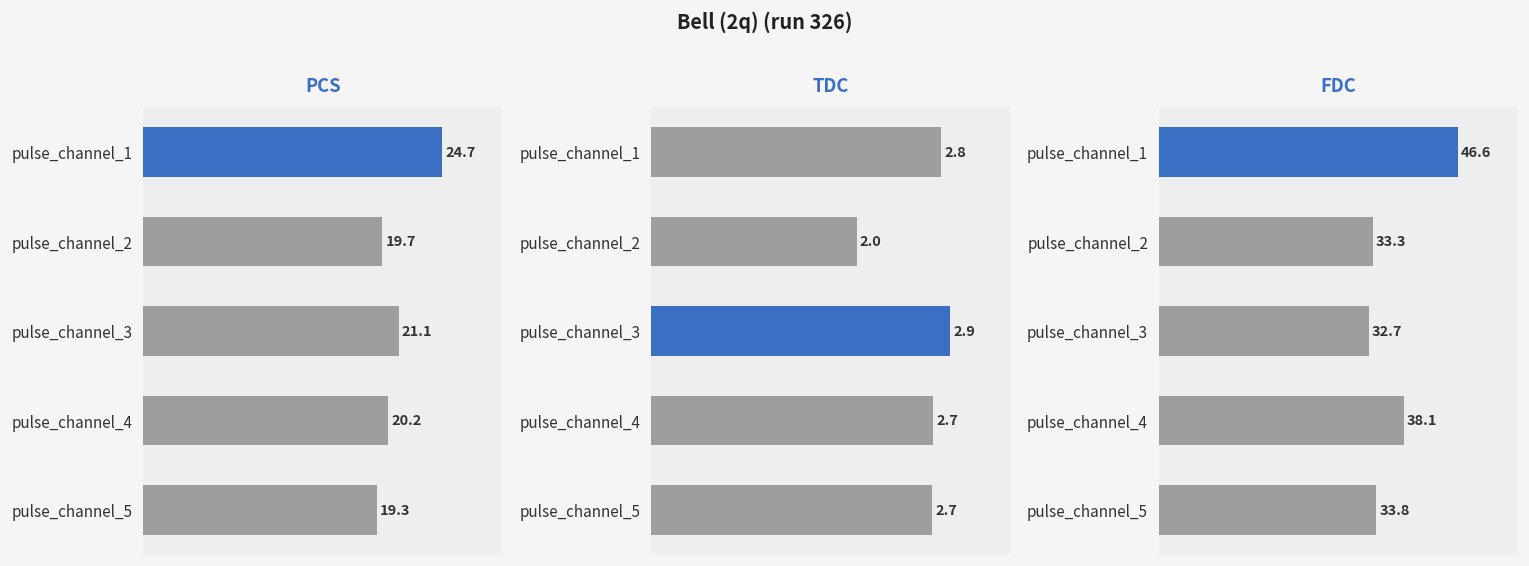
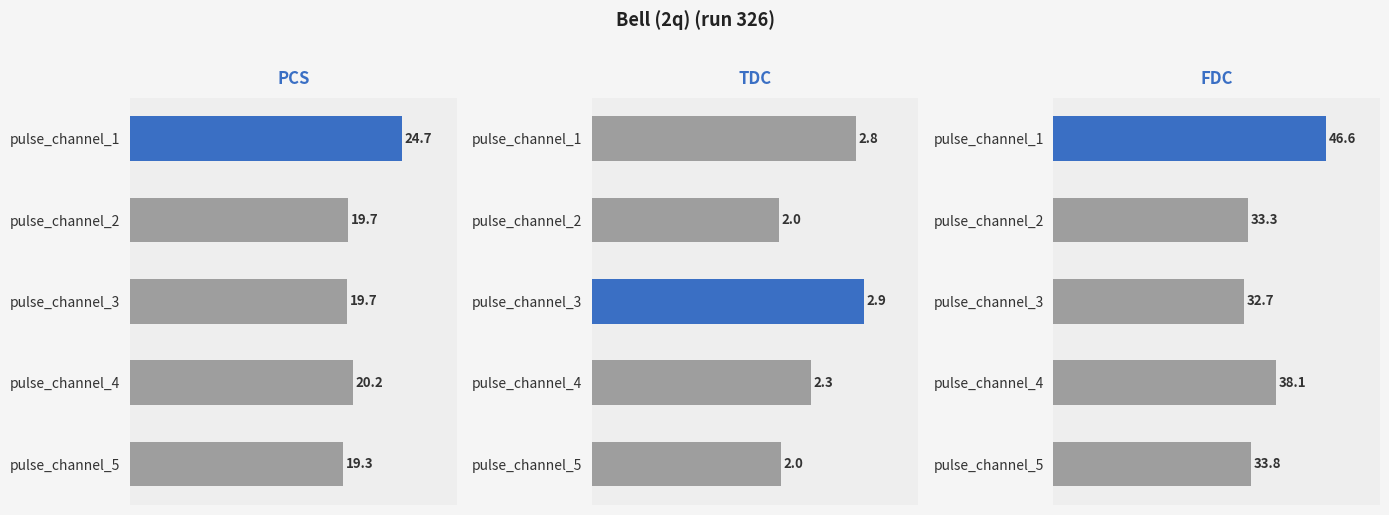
  {
    "PCS": {
      "pulse_channel_1": 24.7,
      "pulse_channel_2": 19.7,
-     "pulse_channel_3": 21.1,
+     "pulse_channel_3": 19.7,
      "pulse_channel_4": 20.2,
      "pulse_channel_5": 19.3
    },
    "TDC": {
      "pulse_channel_1": 2.8,
      "pulse_channel_2": 2.0,
      "pulse_channel_3": 2.9,
-     "pulse_channel_4": 2.7,
-     "pulse_channel_5": 2.7
+     "pulse_channel_4": 2.3,
+     "pulse_channel_5": 2.0
    },
    "FDC": {
      "pulse_channel_1": 46.6,
      "pulse_channel_2": 33.3,
      "pulse_channel_3": 32.7,
      "pulse_channel_4": 38.1,
      "pulse_channel_5": 33.8
    }
  }
